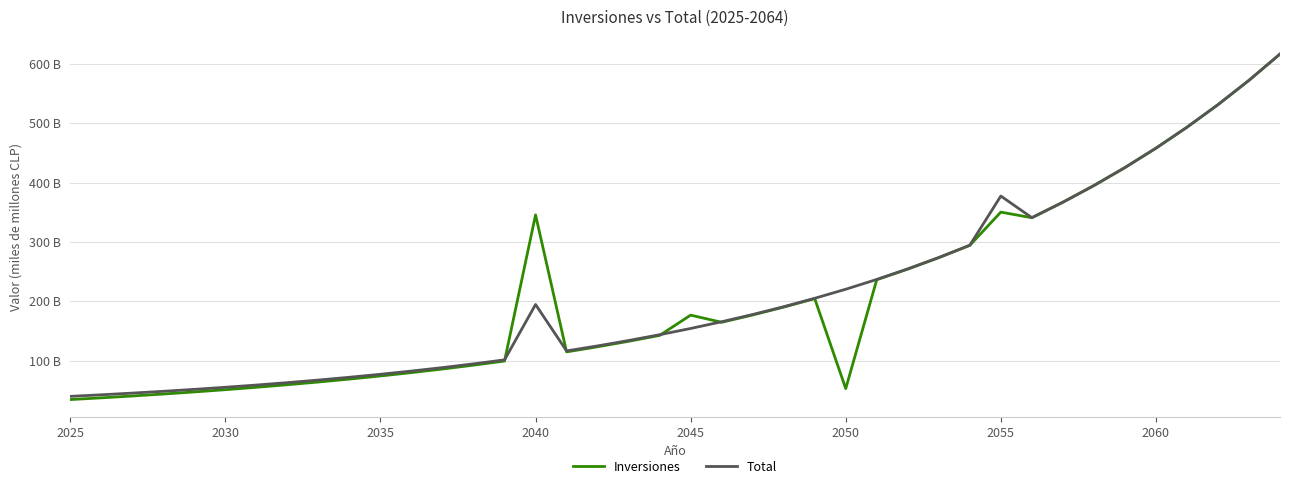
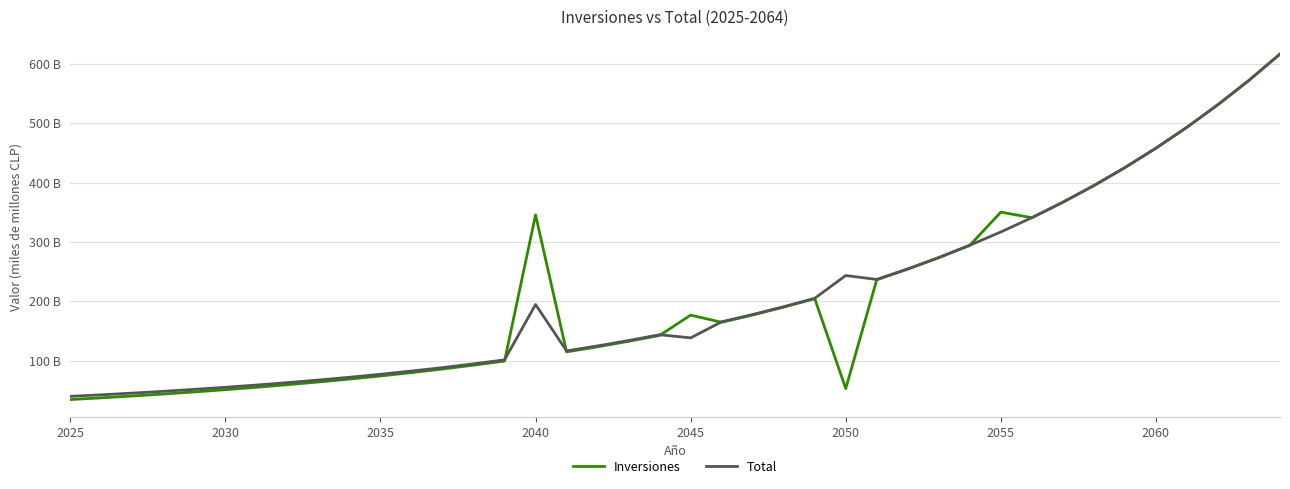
  {
    "Inversiones": {
      "2025": 30000000000,
      "2040": 350000000000,
      "2045": 180000000000,
      "2050": 50000000000,
      "2055": 350000000000
    },
    "Total": {
      "2025": 40000000000,
      "2040": 190000000000,
-     "2045": 150000000000,
-     "2050": 220000000000,
-     "2055": 380000000000
+     "2045": 140000000000,
+     "2050": 240000000000,
+     "2055": 320000000000
    }
  }
